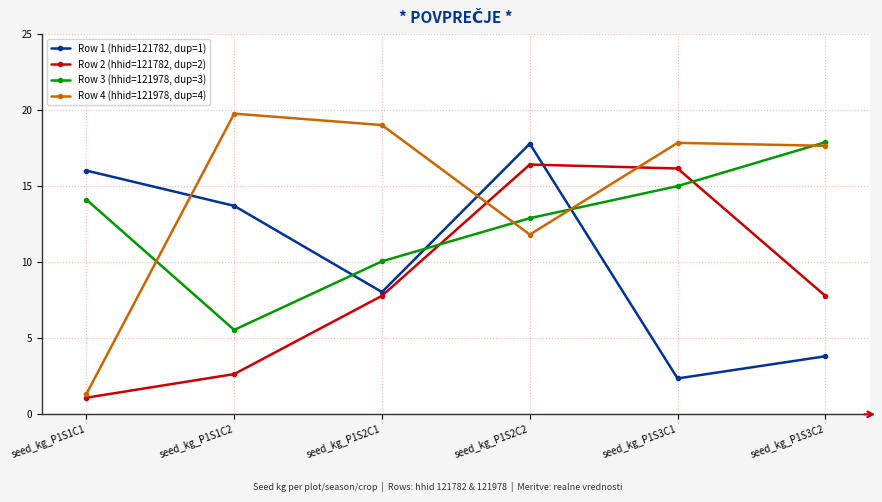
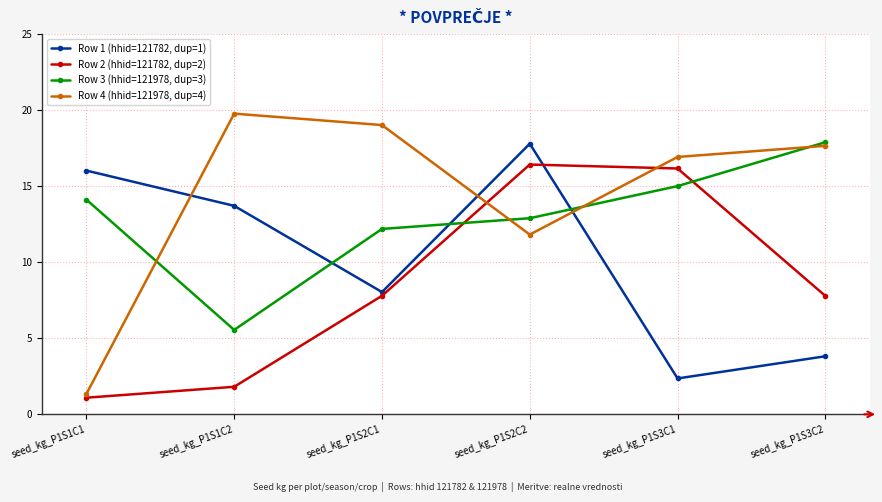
  {
    "Row 1 (hhid=121782, dup=1)": {
      "seed_kg_P1S1C1": 16.0,
      "seed_kg_P1S1C2": 13.7,
      "seed_kg_P1S2C1": 8.0,
      "seed_kg_P1S2C2": 17.8,
      "seed_kg_P1S3C1": 2.4,
      "seed_kg_P1S3C2": 3.8
    },
    "Row 2 (hhid=121782, dup=2)": {
      "seed_kg_P1S1C1": 1.1,
-     "seed_kg_P1S1C2": 2.6,
+     "seed_kg_P1S1C2": 1.8,
      "seed_kg_P1S2C1": 7.8,
      "seed_kg_P1S2C2": 16.4,
      "seed_kg_P1S3C1": 16.2,
      "seed_kg_P1S3C2": 7.8
    },
    "Row 3 (hhid=121978, dup=3)": {
      "seed_kg_P1S1C1": 14.1,
      "seed_kg_P1S1C2": 5.6,
-     "seed_kg_P1S2C1": 10.1,
+     "seed_kg_P1S2C1": 12.2,
      "seed_kg_P1S2C2": 12.9,
      "seed_kg_P1S3C1": 15.0,
      "seed_kg_P1S3C2": 17.9
    },
    "Row 4 (hhid=121978, dup=4)": {
      "seed_kg_P1S1C1": 1.3,
      "seed_kg_P1S1C2": 19.8,
      "seed_kg_P1S2C1": 19.0,
      "seed_kg_P1S2C2": 11.8,
-     "seed_kg_P1S3C1": 17.9,
+     "seed_kg_P1S3C1": 16.9,
      "seed_kg_P1S3C2": 17.7
    }
  }
